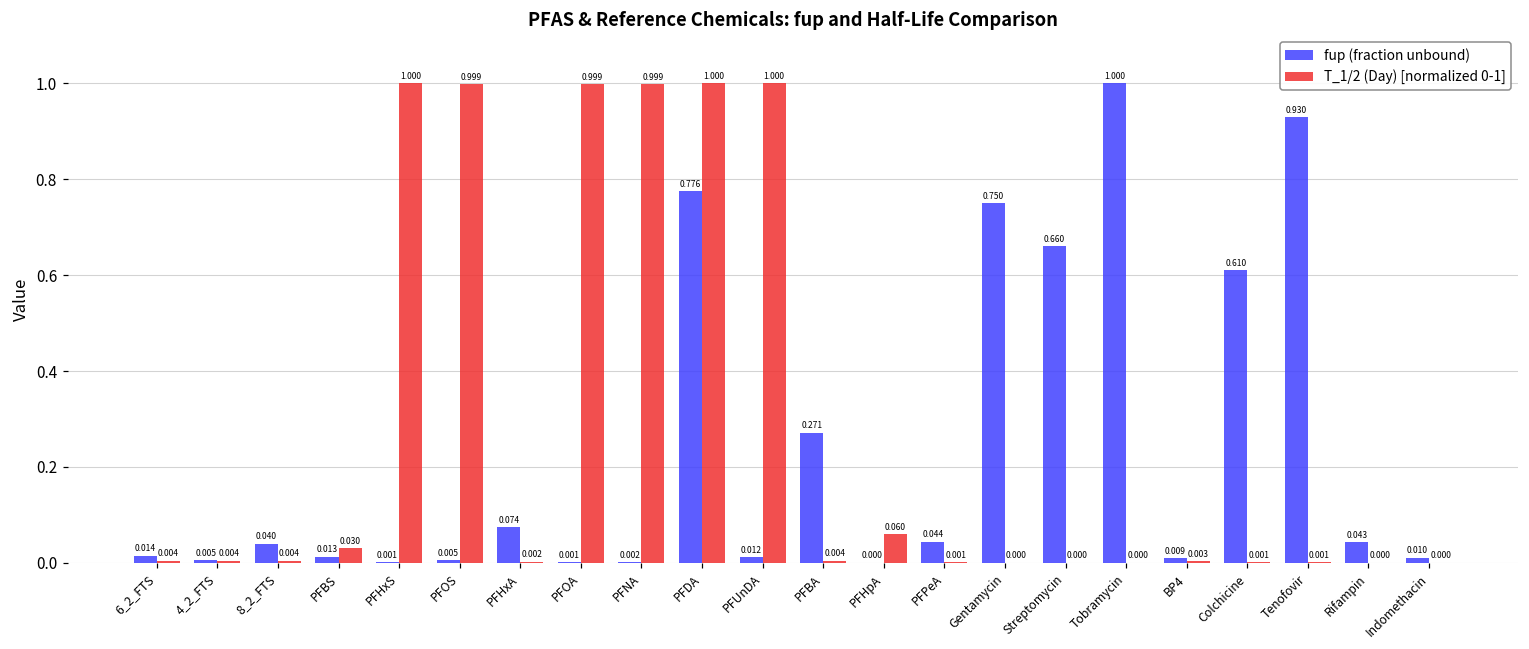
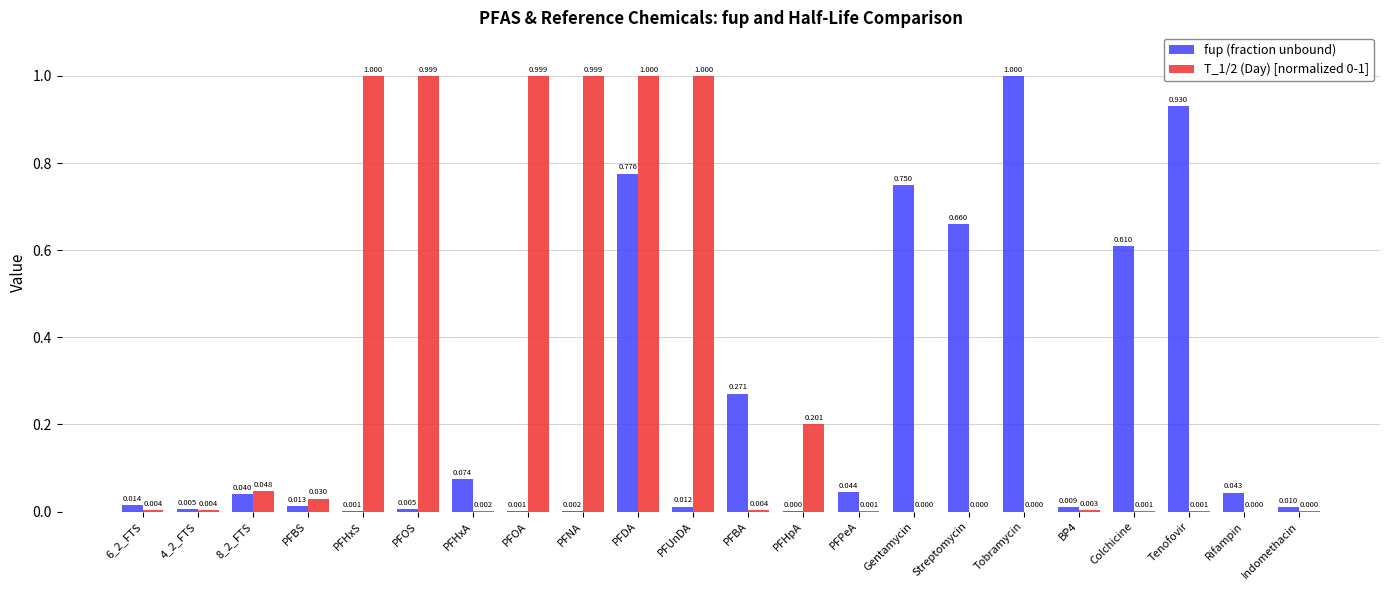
  {
    "fup (fraction unbound)": {
      "6_2_FTS": 0.014,
      "4_2_FTS": 0.005,
      "8_2_FTS": 0.040,
      "PFBS": 0.013,
      "PFHxS": 0.001,
      "PFOS": 0.005,
      "PFHxA": 0.074,
      "PFOA": 0.001,
      "PFNA": 0.002,
      "PFDA": 0.776,
      "PFUnDA": 0.012,
      "PFBA": 0.271,
      "PFHpA": 0.000,
      "PFPeA": 0.044,
      "Gentamycin": 0.750,
      "Streptomycin": 0.660,
      "Tobramycin": 1.000,
      "BP4": 0.009,
      "Colchicine": 0.610,
      "Tenofovir": 0.930,
      "Rifampin": 0.043,
      "Indomethacin": 0.010
    },
    "T_1/2 (Day) [normalized 0-1]": {
      "6_2_FTS": 0.004,
      "4_2_FTS": 0.004,
-     "8_2_FTS": 0.004,
+     "8_2_FTS": 0.048,
      "PFBS": 0.030,
      "PFHxS": 1.000,
      "PFOS": 0.999,
      "PFHxA": 0.002,
      "PFOA": 0.999,
      "PFNA": 0.999,
      "PFDA": 1.000,
      "PFUnDA": 1.000,
      "PFBA": 0.004,
-     "PFHpA": 0.060,
+     "PFHpA": 0.201,
      "PFPeA": 0.001,
      "Gentamycin": 0.000,
      "Streptomycin": 0.000,
      "Tobramycin": 0.000,
      "BP4": 0.003,
      "Colchicine": 0.001,
      "Tenofovir": 0.001,
      "Rifampin": 0.000,
      "Indomethacin": 0.000
    }
  }
